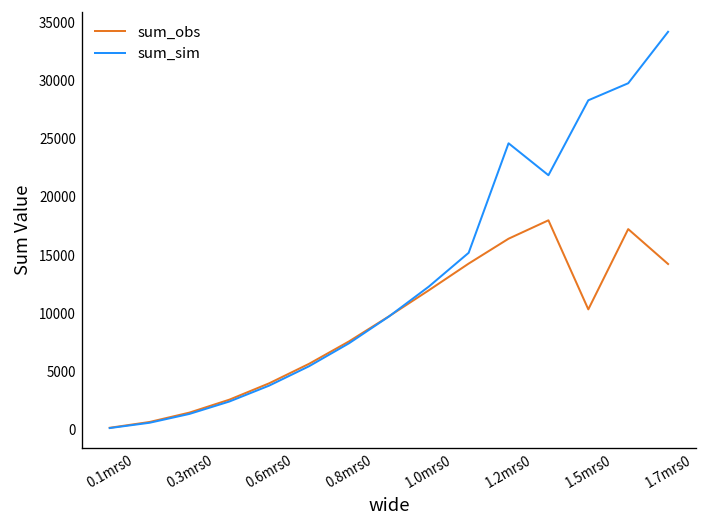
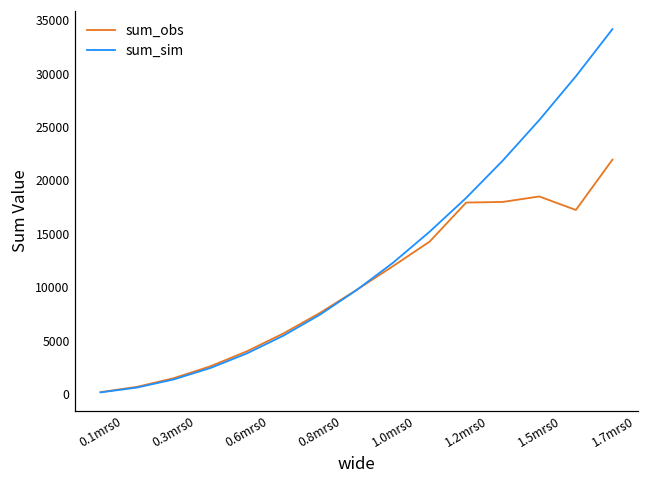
  {
    "sum_obs": {
      "1.0mrs0": 12000,
-     "1.2mrs0": 16000,
-     "1.5mrs0": 10000,
-     "1.7mrs0": 14000
+     "1.2mrs0": 18000,
+     "1.5mrs0": 18000,
+     "1.7mrs0": 22000
    },
    "sum_sim": {
      "1.0mrs0": 12000,
-     "1.2mrs0": 25000,
-     "1.5mrs0": 28000,
+     "1.2mrs0": 18000,
+     "1.5mrs0": 26000,
      "1.7mrs0": 34000
    }
  }
